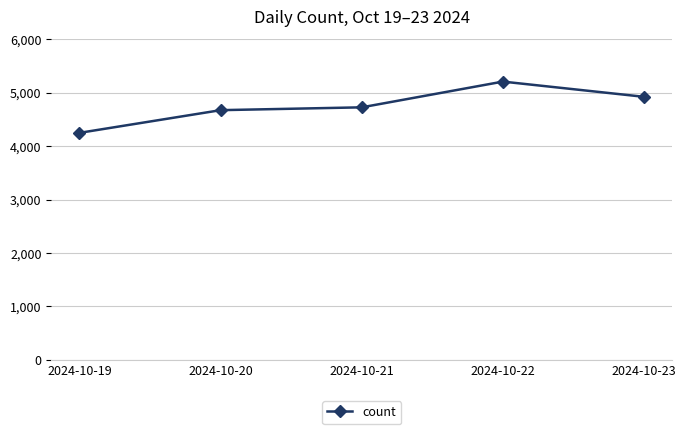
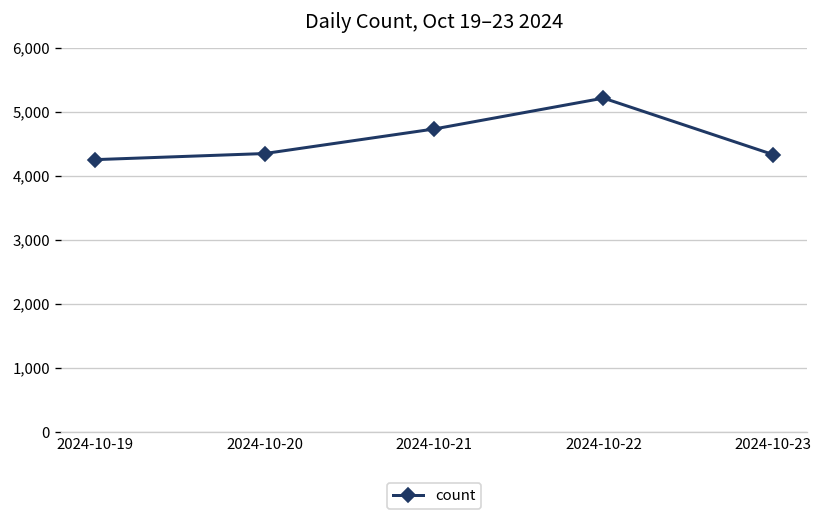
  {
    "2024-10-19": "4,300",
-   "2024-10-20": "4,700",
+   "2024-10-20": "4,300",
    "2024-10-21": "4,700",
    "2024-10-22": "5,200",
-   "2024-10-23": "4,900"
+   "2024-10-23": "4,300"
  }
